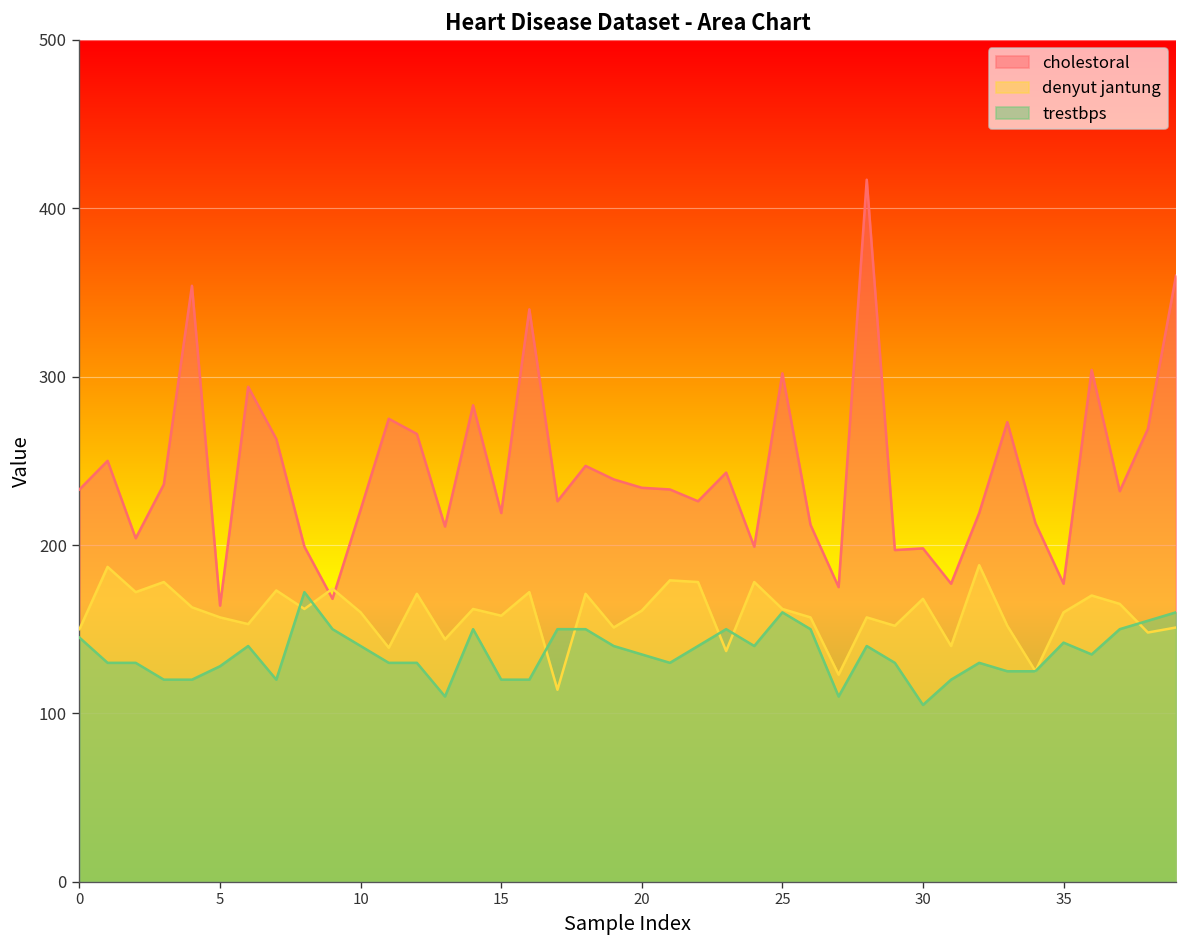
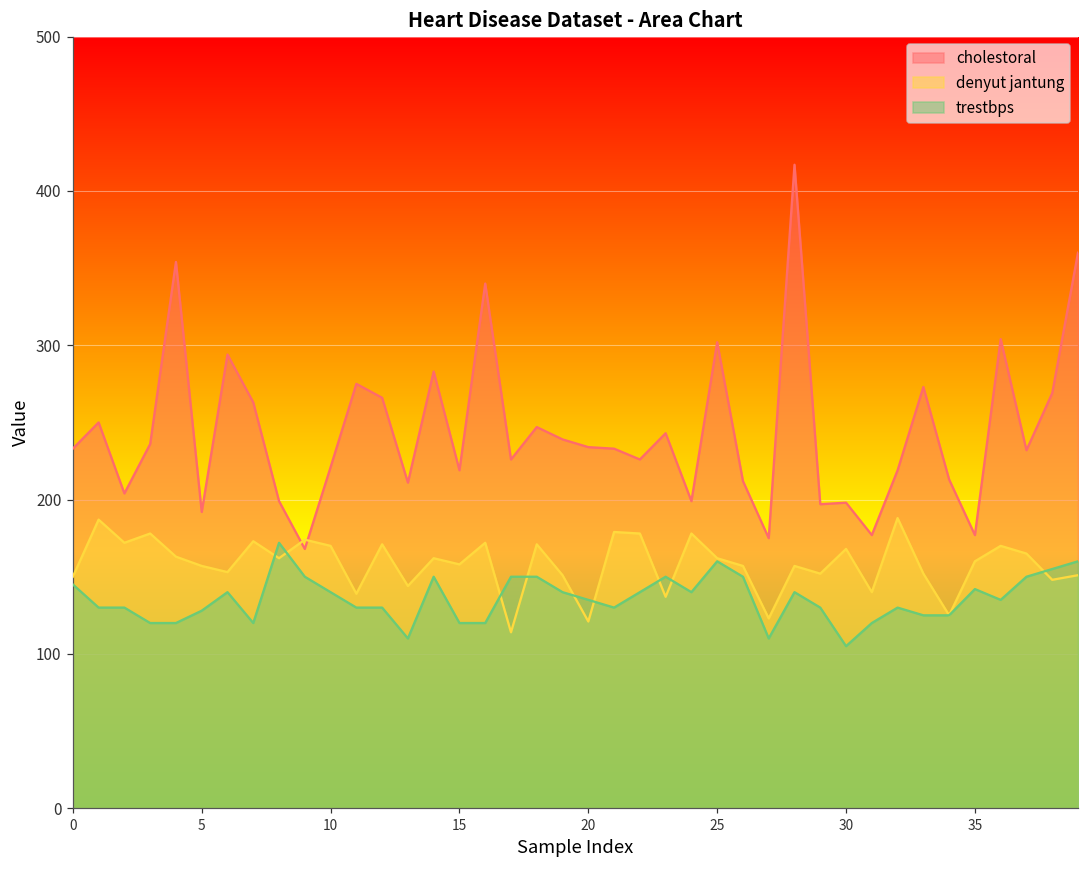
  {
    "cholestoral": {
      "0": 233,
-     "5": 164,
+     "5": 192,
      "10": 221,
      "15": 219,
      "20": 234,
      "25": 302,
      "30": 198,
      "35": 177
    },
    "denyut jantung": {
      "0": 150,
      "5": 157,
-     "10": 160,
+     "10": 170,
      "15": 158,
-     "20": 161,
+     "20": 121,
      "25": 162,
      "30": 168,
      "35": 160
    },
    "trestbps": {
      "0": 145,
      "5": 128,
      "10": 140,
      "15": 120,
      "20": 135,
      "25": 160,
      "30": 105,
      "35": 142
    }
  }
